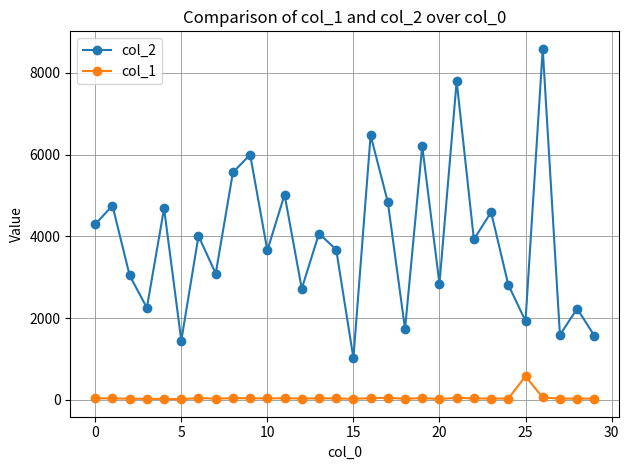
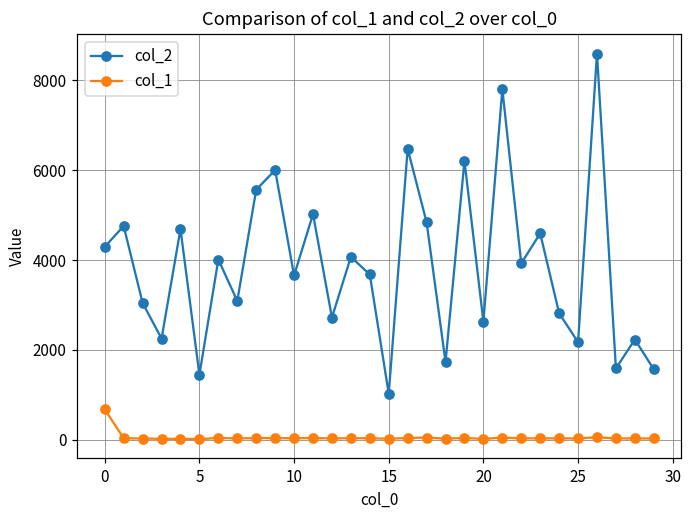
  {
    "col_2": {
      "0": 4300,
      "5": 1400,
      "10": 3700,
      "15": 1000,
-     "20": 2800,
-     "25": 1900
+     "20": 2600,
+     "25": 2200
    },
    "col_1": {
-     "0": 0,
+     "0": 700,
      "5": 0,
      "10": 0,
      "15": 0,
      "20": 0,
-     "25": 600
+     "25": 0
    }
  }
